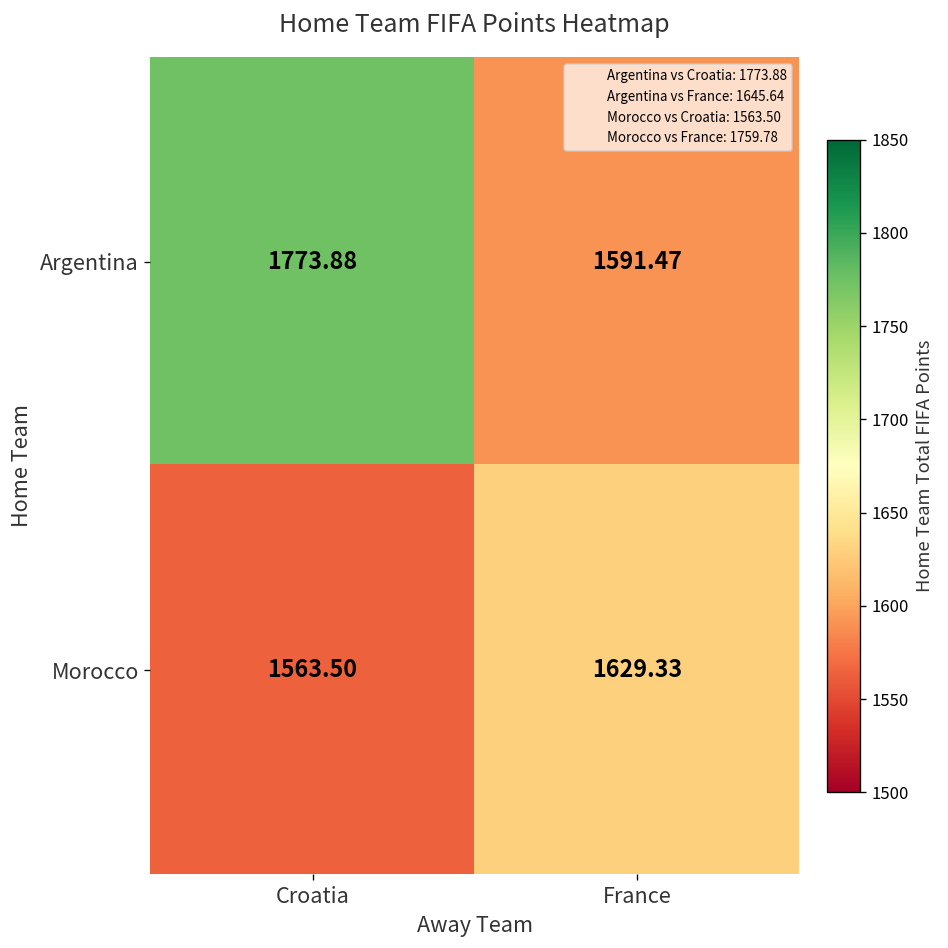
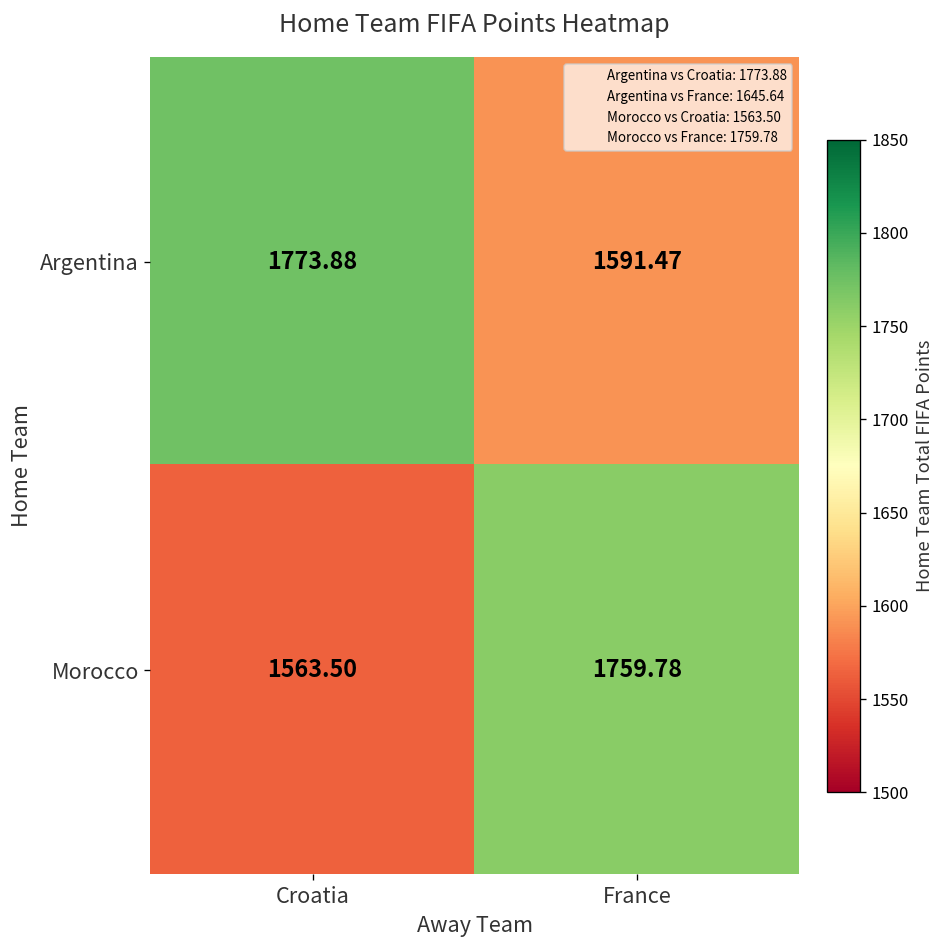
  {
    "Argentina": {
      "Croatia": 1773.88,
      "France": 1591.47
    },
    "Morocco": {
      "Croatia": 1563.50,
-     "France": 1629.33
+     "France": 1759.78
    }
  }
